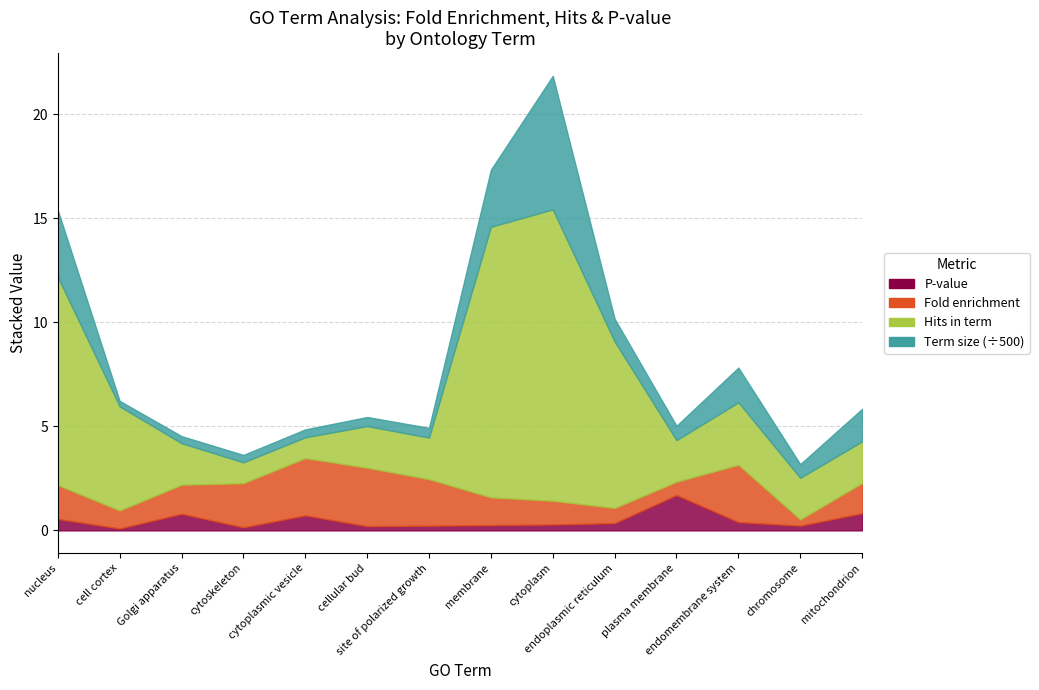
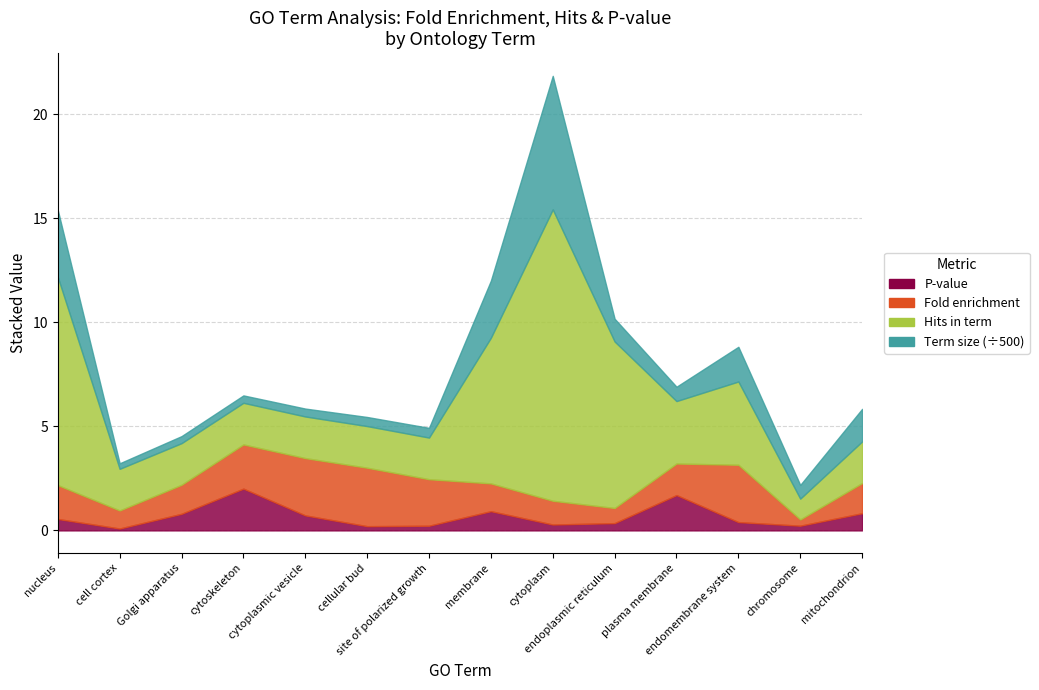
  {
    "P-value": {
      "nucleus": 0.5,
      "Golgi apparatus": 0.8,
-     "cytoskeleton": 0.1,
+     "cytoskeleton": 2.0,
      "cytoplasmic vesicle": 0.7,
      "cellular bud": 0.2,
      "site of polarized growth": 0.2,
-     "membrane": 0.3,
+     "membrane": 0.9,
      "cytoplasm": 0.3,
      "endoplasmic reticulum": 0.3,
      "plasma membrane": 1.7,
      "endomembrane system": 0.4,
      "chromosome": 0.2,
      "mitochondrion": 0.8
    },
    "Fold enrichment": {
      "nucleus": 1.6,
      "cell cortex": 0.9,
      "Golgi apparatus": 1.4,
      "cytoskeleton": 2.1,
      "cytoplasmic vesicle": 2.8,
      "cellular bud": 2.8,
      "site of polarized growth": 2.2,
      "membrane": 1.3,
      "cytoplasm": 1.1,
      "endoplasmic reticulum": 0.7,
-     "plasma membrane": 0.6,
+     "plasma membrane": 1.5,
      "endomembrane system": 2.8,
      "chromosome": 0.3,
      "mitochondrion": 1.4
    },
    "Hits in term": {
      "nucleus": 10,
-     "cell cortex": 5,
+     "cell cortex": 2,
      "Golgi apparatus": 2,
-     "cytoskeleton": 1,
-     "cytoplasmic vesicle": 1,
+     "cytoskeleton": 2,
+     "cytoplasmic vesicle": 2,
      "cellular bud": 2,
      "site of polarized growth": 2,
-     "membrane": 13,
+     "membrane": 7,
      "cytoplasm": 14,
      "endoplasmic reticulum": 8,
-     "plasma membrane": 2,
-     "endomembrane system": 3,
-     "chromosome": 2,
+     "plasma membrane": 3,
+     "endomembrane system": 4,
+     "chromosome": 1,
      "mitochondrion": 2
    },
    "Term size (÷500)": {
      "nucleus": 3.2,
      "cell cortex": 0.3,
      "Golgi apparatus": 0.3,
      "cytoskeleton": 0.4,
      "cytoplasmic vesicle": 0.4,
      "cellular bud": 0.4,
      "site of polarized growth": 0.5,
      "membrane": 2.7,
      "cytoplasm": 6.4,
      "endoplasmic reticulum": 1.1,
      "plasma membrane": 0.7,
      "endomembrane system": 1.7,
      "chromosome": 0.7,
      "mitochondrion": 1.6
    }
  }
